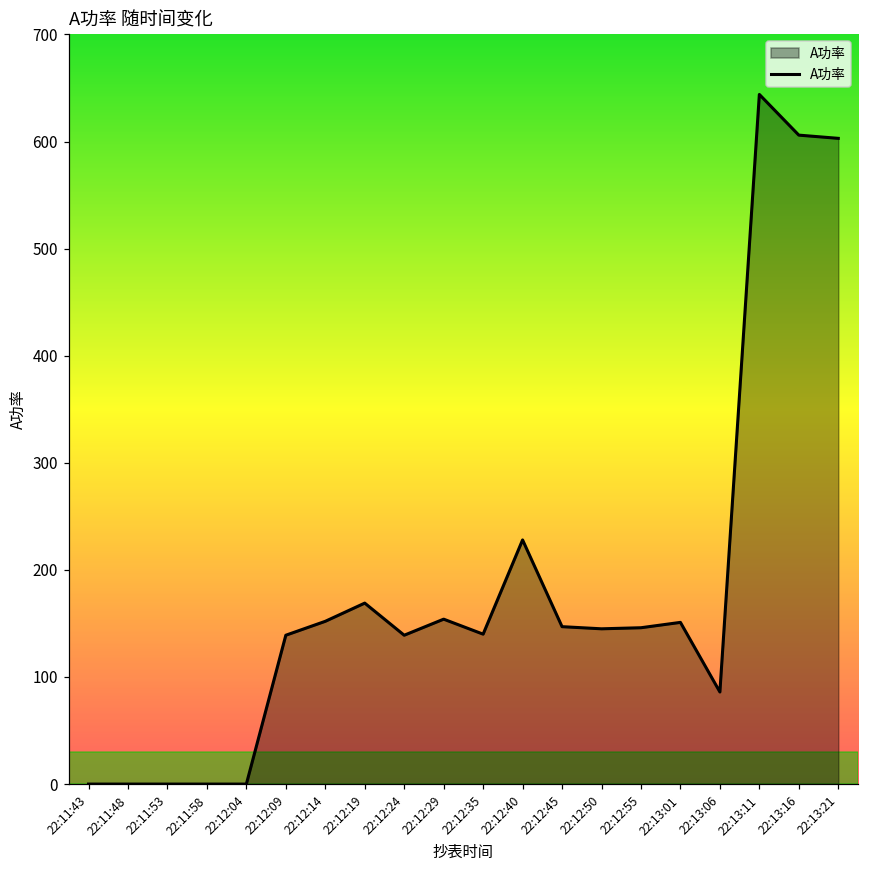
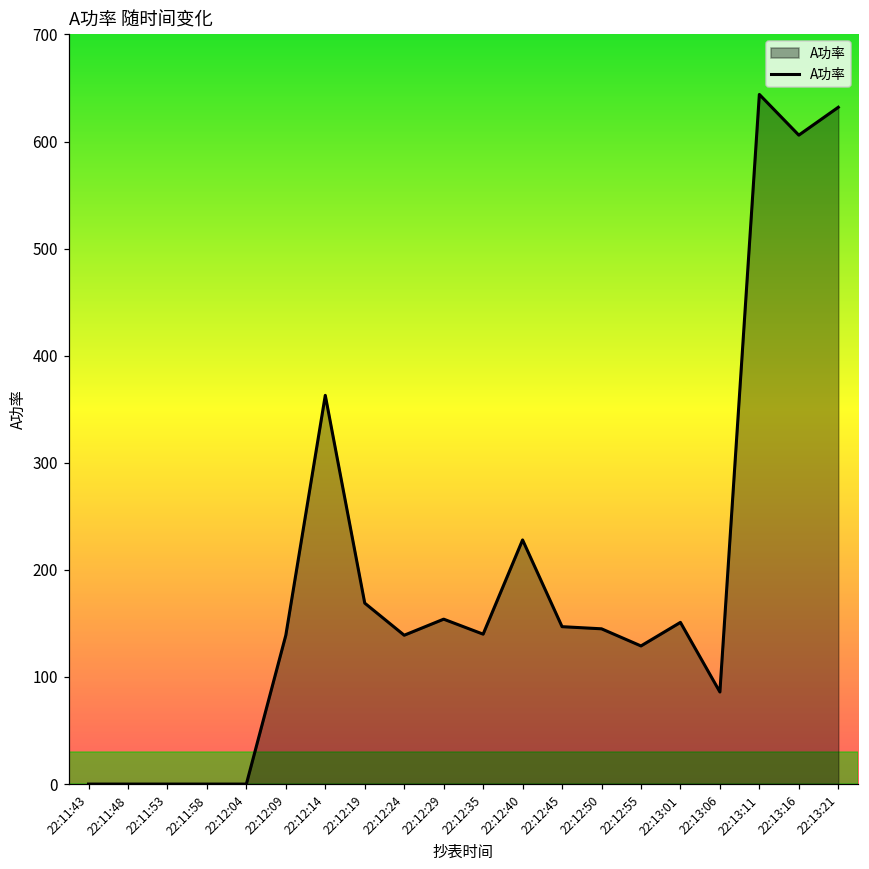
  {
    "22:12:09": 140,
-   "22:12:14": 150,
+   "22:12:14": 360,
    "22:12:19": 170,
    "22:12:24": 140,
    "22:12:29": 150,
    "22:12:35": 140,
    "22:12:40": 230,
    "22:12:45": 150,
    "22:12:50": 150,
-   "22:12:55": 150,
+   "22:12:55": 130,
    "22:13:01": 150,
    "22:13:06": 90,
    "22:13:11": 640,
    "22:13:16": 610,
-   "22:13:21": 600
+   "22:13:21": 630
  }
